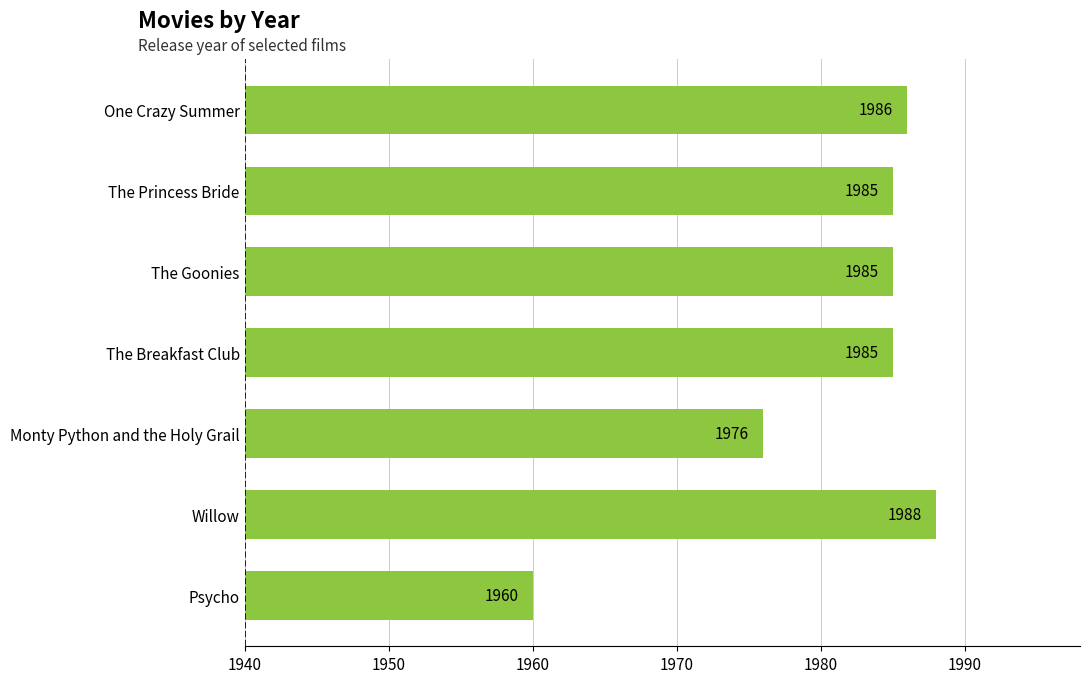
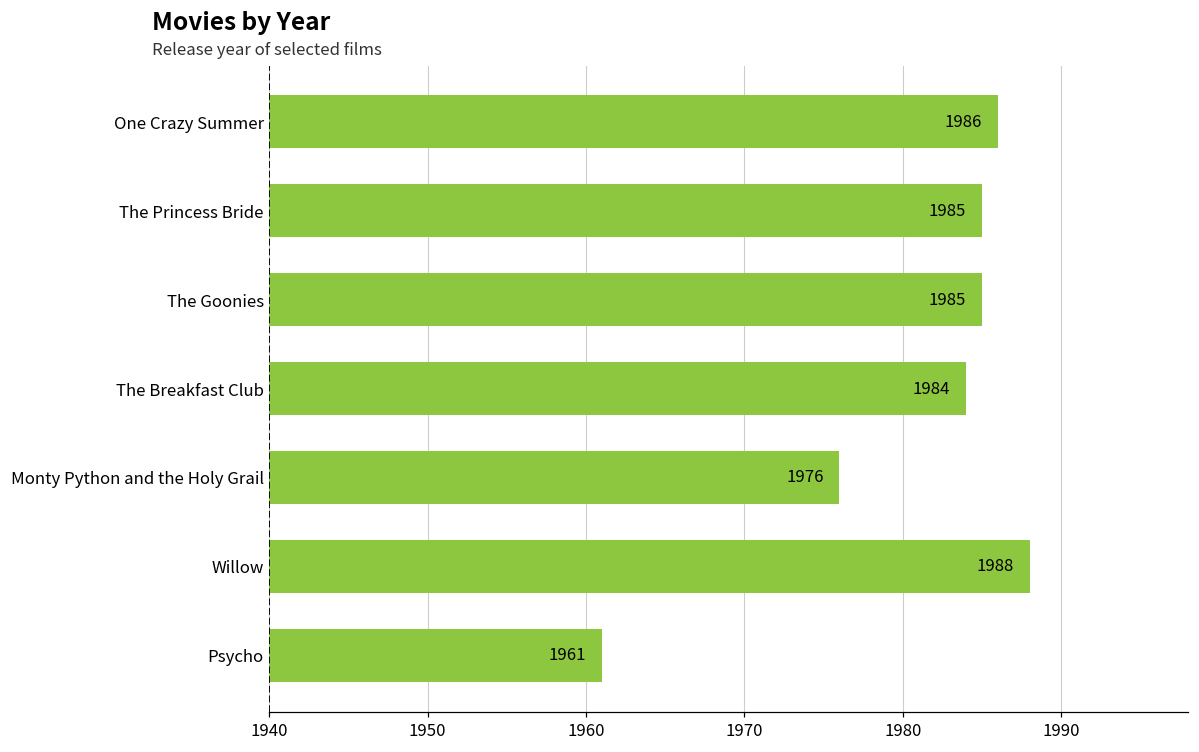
  {
    "One Crazy Summer": 1986,
    "The Princess Bride": 1985,
    "The Goonies": 1985,
-   "The Breakfast Club": 1985,
+   "The Breakfast Club": 1984,
    "Monty Python and the Holy Grail": 1976,
    "Willow": 1988,
-   "Psycho": 1960
+   "Psycho": 1961
  }
